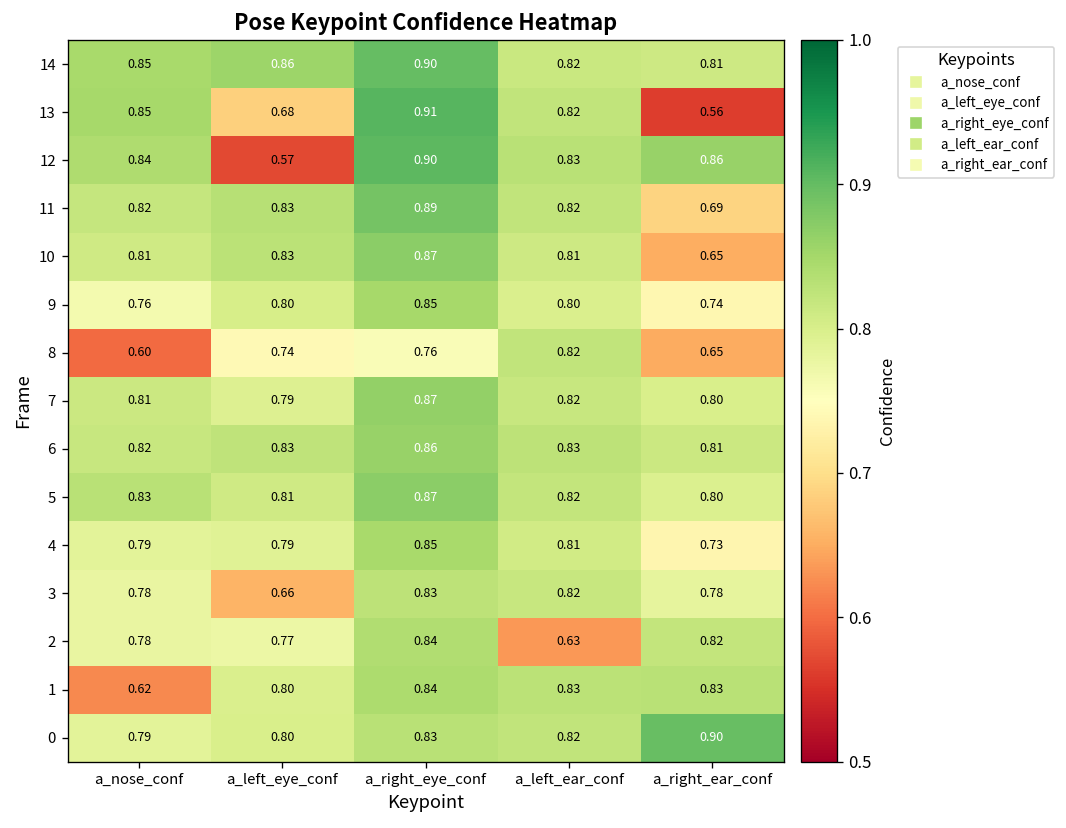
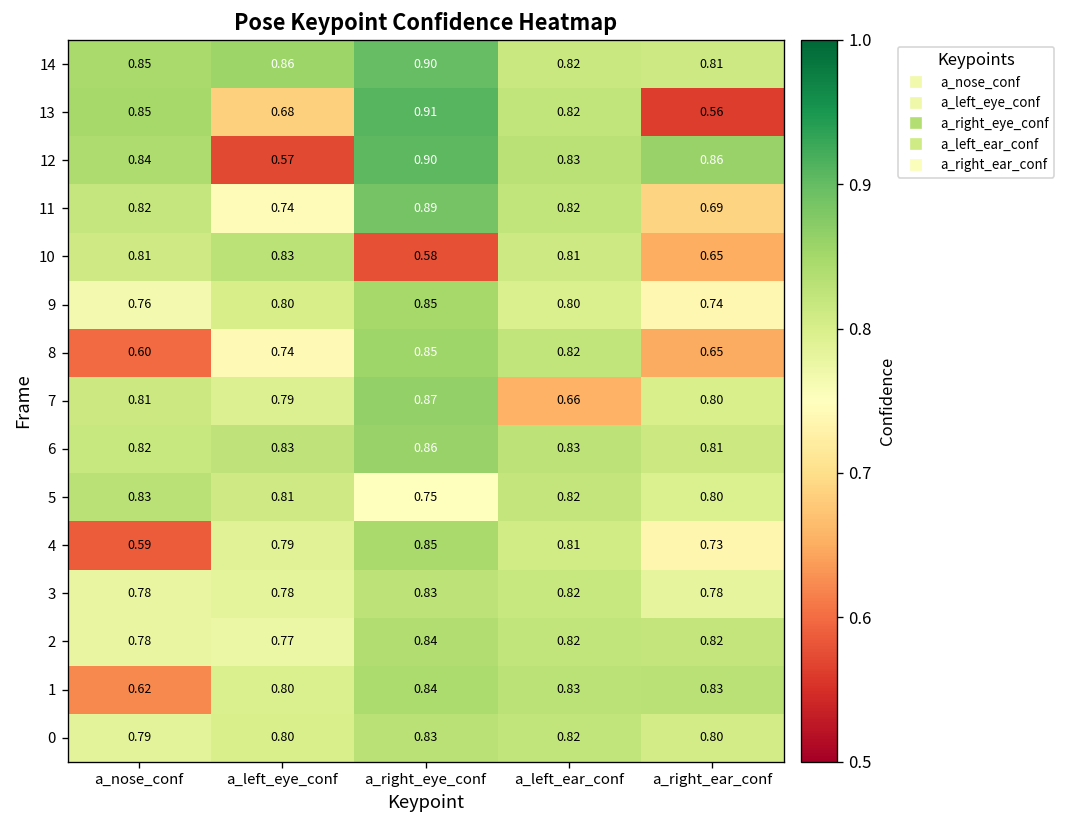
  {
    "14": {
      "a_nose_conf": 0.85,
      "a_left_eye_conf": 0.86,
      "a_right_eye_conf": 0.90,
      "a_left_ear_conf": 0.82,
      "a_right_ear_conf": 0.81
    },
    "13": {
      "a_nose_conf": 0.85,
      "a_left_eye_conf": 0.68,
      "a_right_eye_conf": 0.91,
      "a_left_ear_conf": 0.82,
      "a_right_ear_conf": 0.56
    },
    "12": {
      "a_nose_conf": 0.84,
      "a_left_eye_conf": 0.57,
      "a_right_eye_conf": 0.90,
      "a_left_ear_conf": 0.83,
      "a_right_ear_conf": 0.86
    },
    "11": {
      "a_nose_conf": 0.82,
-     "a_left_eye_conf": 0.83,
+     "a_left_eye_conf": 0.74,
      "a_right_eye_conf": 0.89,
      "a_left_ear_conf": 0.82,
      "a_right_ear_conf": 0.69
    },
    "10": {
      "a_nose_conf": 0.81,
      "a_left_eye_conf": 0.83,
-     "a_right_eye_conf": 0.87,
+     "a_right_eye_conf": 0.58,
      "a_left_ear_conf": 0.81,
      "a_right_ear_conf": 0.65
    },
    "9": {
      "a_nose_conf": 0.76,
      "a_left_eye_conf": 0.80,
      "a_right_eye_conf": 0.85,
      "a_left_ear_conf": 0.80,
      "a_right_ear_conf": 0.74
    },
    "8": {
      "a_nose_conf": 0.60,
      "a_left_eye_conf": 0.74,
-     "a_right_eye_conf": 0.76,
+     "a_right_eye_conf": 0.85,
      "a_left_ear_conf": 0.82,
      "a_right_ear_conf": 0.65
    },
    "7": {
      "a_nose_conf": 0.81,
      "a_left_eye_conf": 0.79,
      "a_right_eye_conf": 0.87,
-     "a_left_ear_conf": 0.82,
+     "a_left_ear_conf": 0.66,
      "a_right_ear_conf": 0.80
    },
    "6": {
      "a_nose_conf": 0.82,
      "a_left_eye_conf": 0.83,
      "a_right_eye_conf": 0.86,
      "a_left_ear_conf": 0.83,
      "a_right_ear_conf": 0.81
    },
    "5": {
      "a_nose_conf": 0.83,
      "a_left_eye_conf": 0.81,
-     "a_right_eye_conf": 0.87,
+     "a_right_eye_conf": 0.75,
      "a_left_ear_conf": 0.82,
      "a_right_ear_conf": 0.80
    },
    "4": {
-     "a_nose_conf": 0.79,
+     "a_nose_conf": 0.59,
      "a_left_eye_conf": 0.79,
      "a_right_eye_conf": 0.85,
      "a_left_ear_conf": 0.81,
      "a_right_ear_conf": 0.73
    },
    "3": {
      "a_nose_conf": 0.78,
-     "a_left_eye_conf": 0.66,
+     "a_left_eye_conf": 0.78,
      "a_right_eye_conf": 0.83,
      "a_left_ear_conf": 0.82,
      "a_right_ear_conf": 0.78
    },
    "2": {
      "a_nose_conf": 0.78,
      "a_left_eye_conf": 0.77,
      "a_right_eye_conf": 0.84,
-     "a_left_ear_conf": 0.63,
+     "a_left_ear_conf": 0.82,
      "a_right_ear_conf": 0.82
    },
    "1": {
      "a_nose_conf": 0.62,
      "a_left_eye_conf": 0.80,
      "a_right_eye_conf": 0.84,
      "a_left_ear_conf": 0.83,
      "a_right_ear_conf": 0.83
    },
    "0": {
      "a_nose_conf": 0.79,
      "a_left_eye_conf": 0.80,
      "a_right_eye_conf": 0.83,
      "a_left_ear_conf": 0.82,
-     "a_right_ear_conf": 0.90
+     "a_right_ear_conf": 0.80
    }
  }
